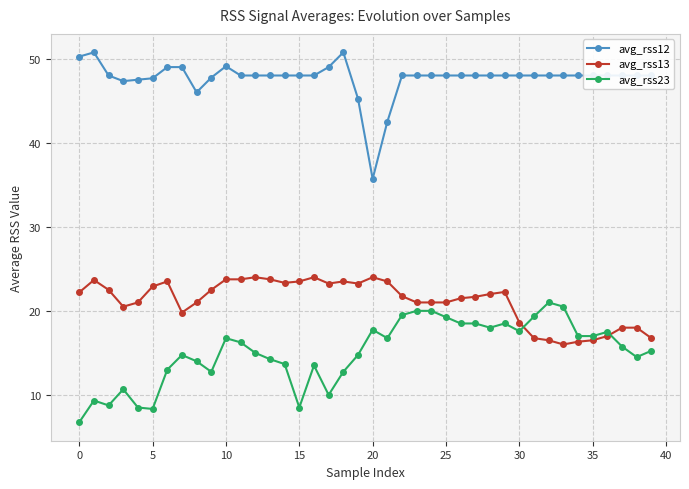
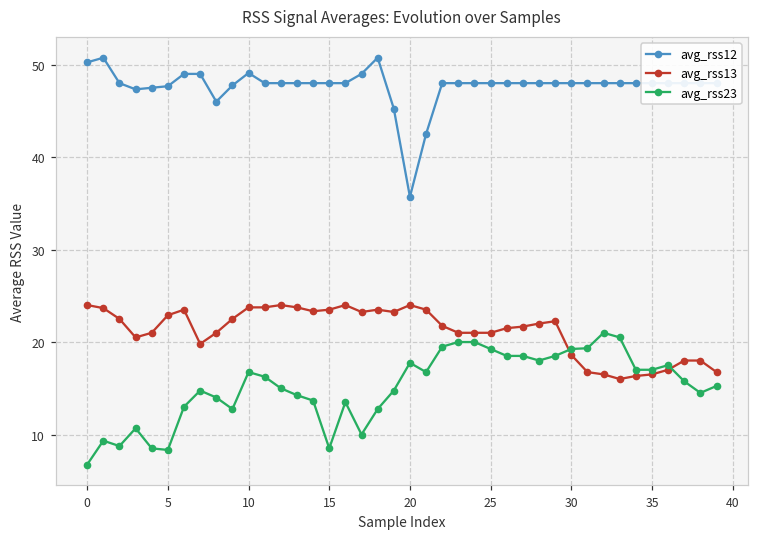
  {
    "avg_rss12": {
      "0": 50,
      "5": 48,
      "10": 49,
      "15": 48,
      "20": 36,
      "25": 48,
      "30": 48
    },
    "avg_rss13": {
-     "0": 22,
+     "0": 24,
      "5": 23,
      "10": 24,
      "15": 24,
      "20": 24,
      "25": 21,
      "30": 19,
      "35": 17
    },
    "avg_rss23": {
      "0": 7,
      "5": 8,
      "10": 17,
      "15": 9,
      "20": 18,
      "25": 19,
-     "30": 18,
+     "30": 19,
      "35": 17
    }
  }
